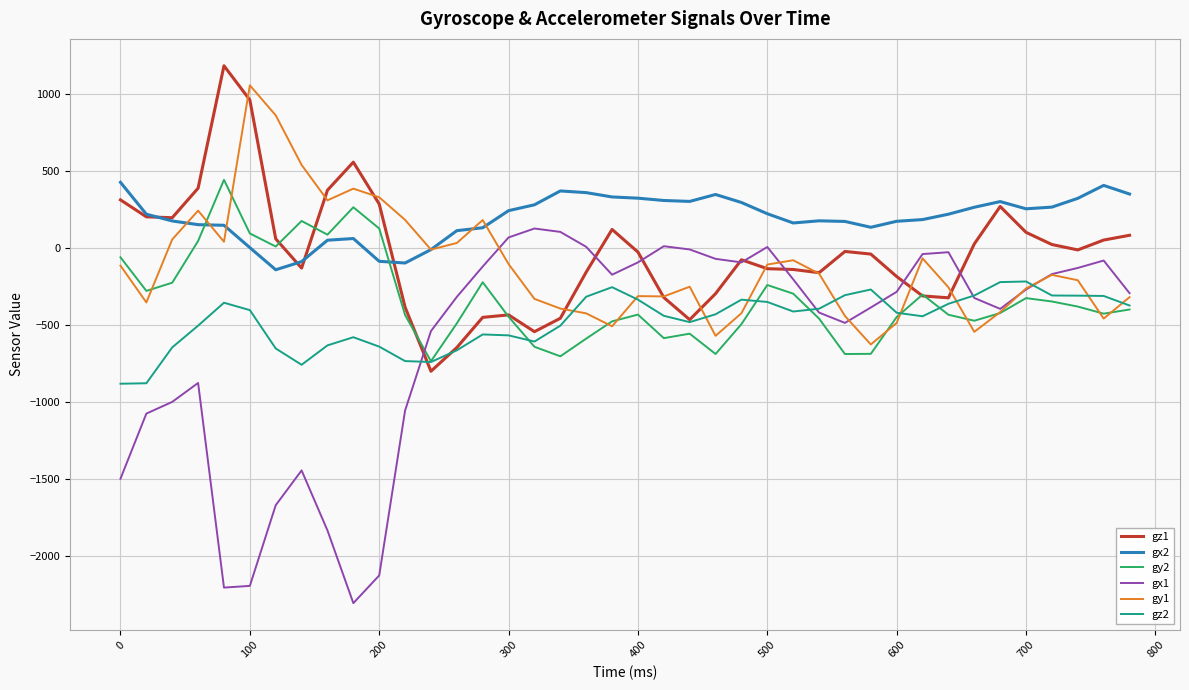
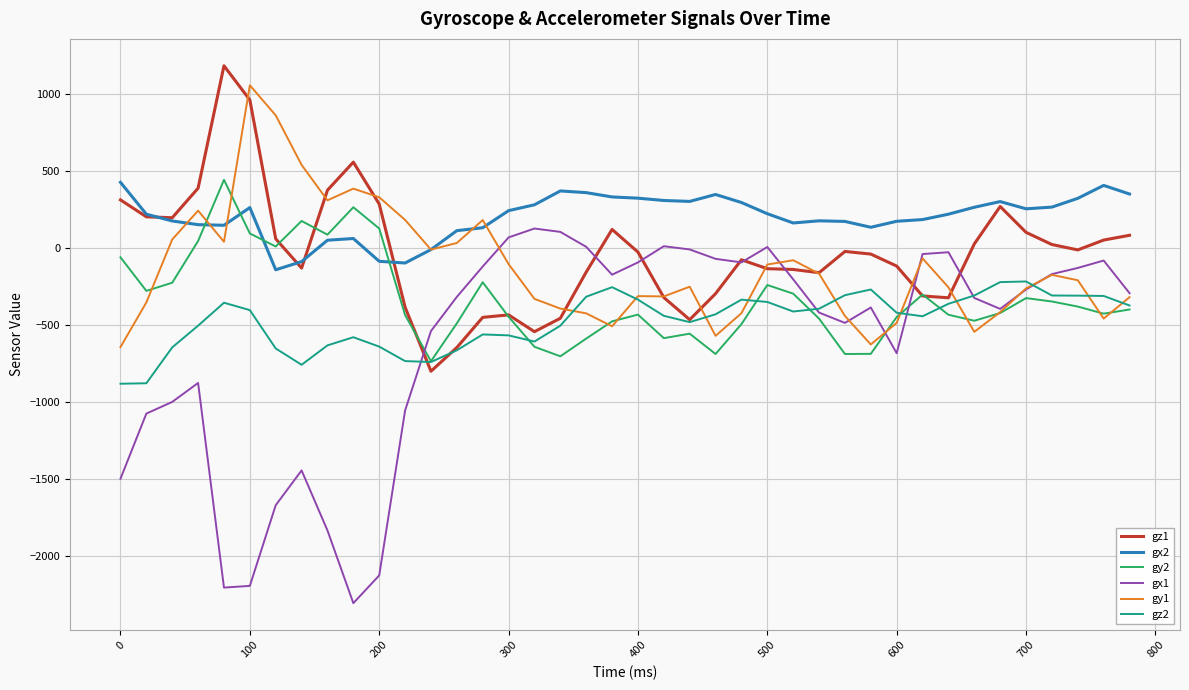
  {
    "gz1": {
      "0": 320,
      "100": 960,
      "200": 290,
      "400": -20,
      "500": -130,
-     "600": -180,
+     "600": -120,
      "700": 100
    },
    "gx2": {
      "0": 430,
-     "100": 10,
+     "100": 270,
      "200": -80,
      "300": 250,
      "400": 330,
      "500": 230,
      "600": 180,
      "700": 260
    },
    "gx1": {
      "0": -1500,
      "100": -2190,
      "200": -2120,
      "300": 70,
      "400": -90,
      "500": 10,
-     "600": -280
+     "600": -680
    },
    "gy1": {
-     "0": -110,
+     "0": -640,
      "100": 1060,
      "200": 330,
      "300": -100,
      "400": -310,
      "500": -110,
      "600": -480
    }
  }
